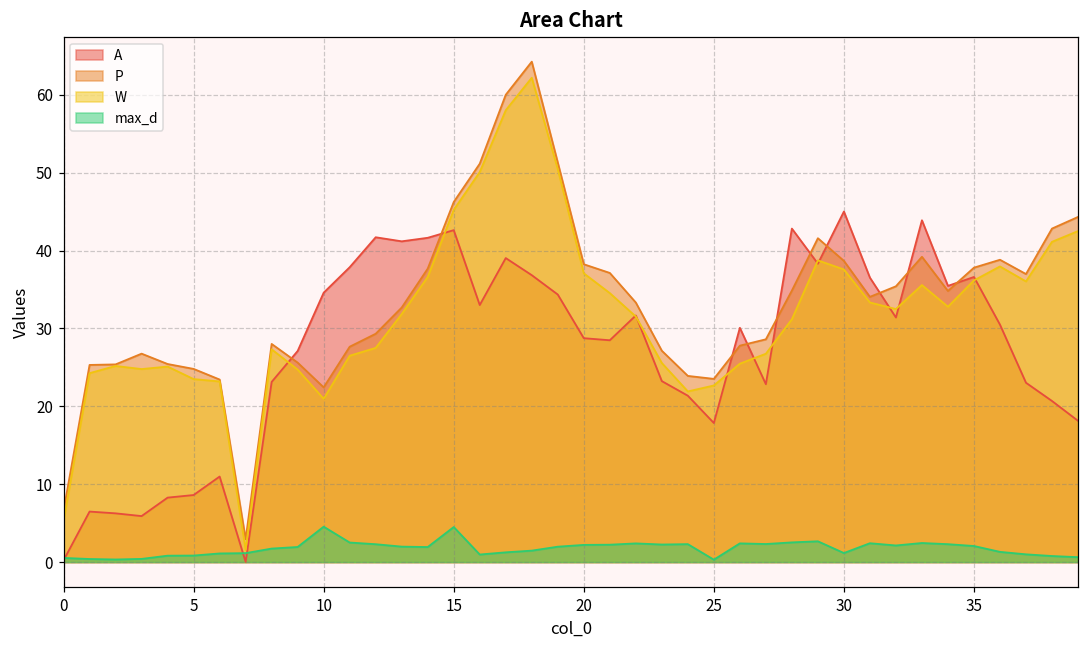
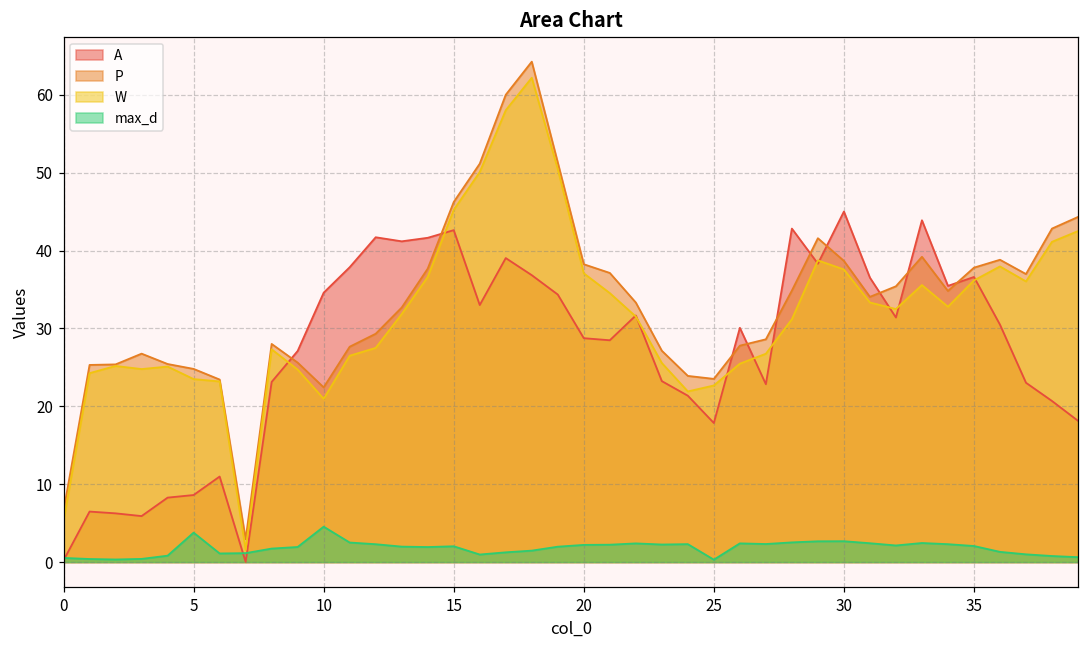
  {
    "max_d": {
-     "5": 1,
+     "5": 4,
      "10": 5,
-     "15": 4,
+     "15": 2,
      "20": 2,
      "25": 0,
-     "30": 1,
+     "30": 3,
      "35": 2
    }
  }
